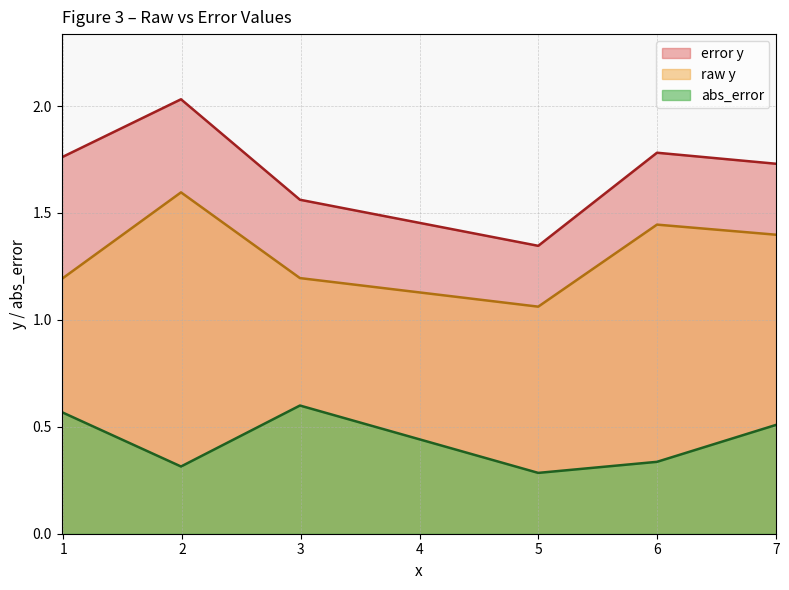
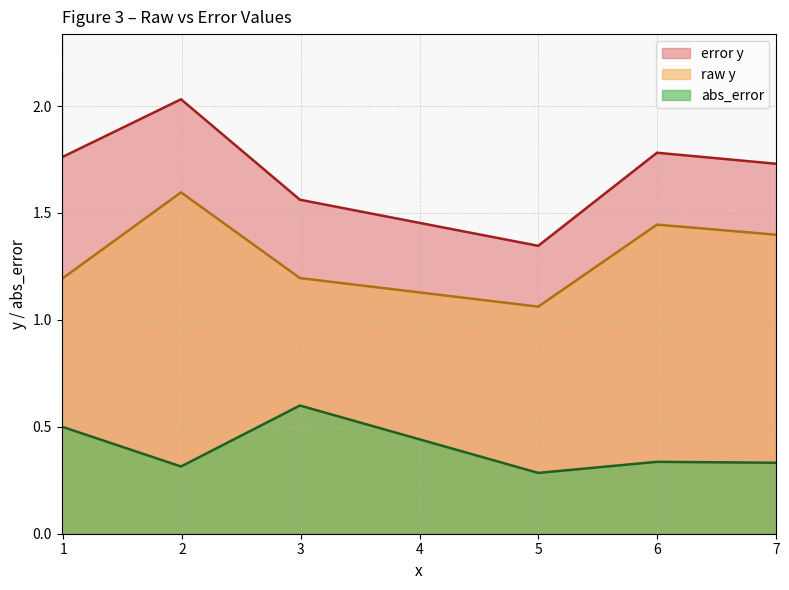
  {
    "abs_error": {
-     "1": 0.57,
+     "1": 0.50,
      "2": 0.31,
      "3": 0.60,
      "5": 0.28,
      "6": 0.34,
-     "7": 0.51
+     "7": 0.33
    }
  }
